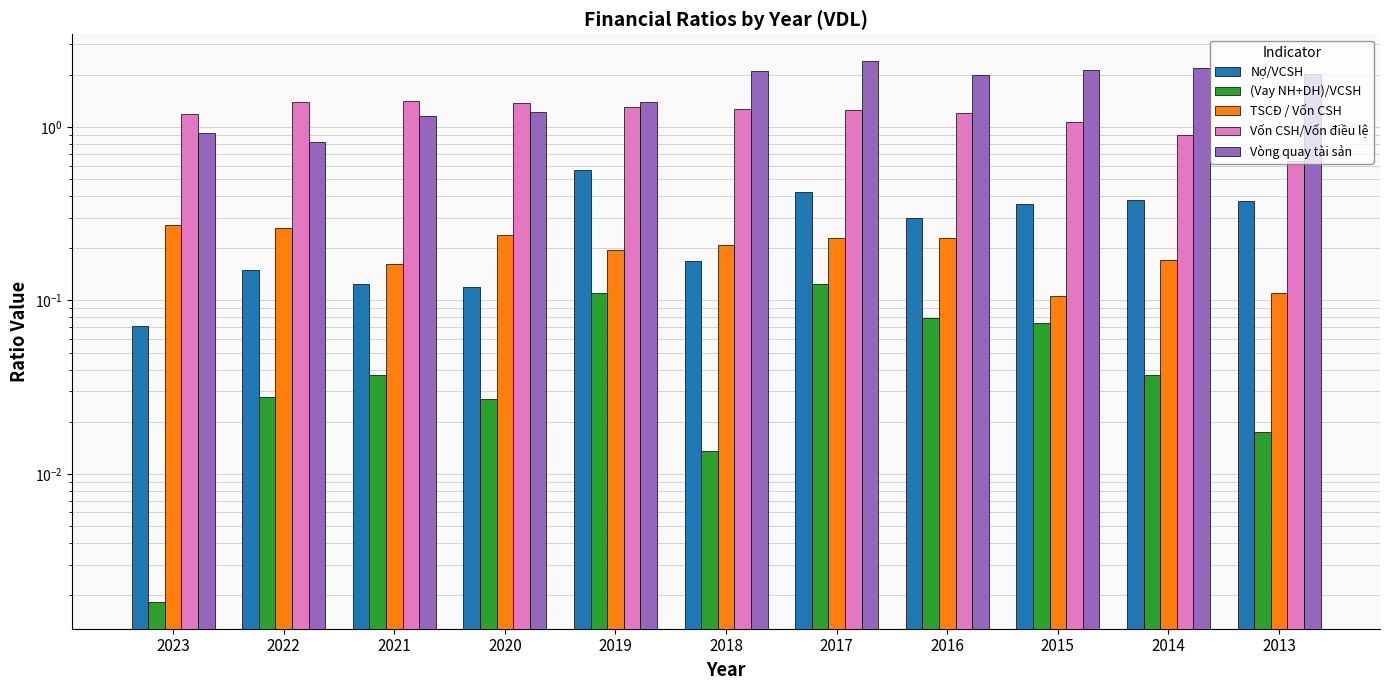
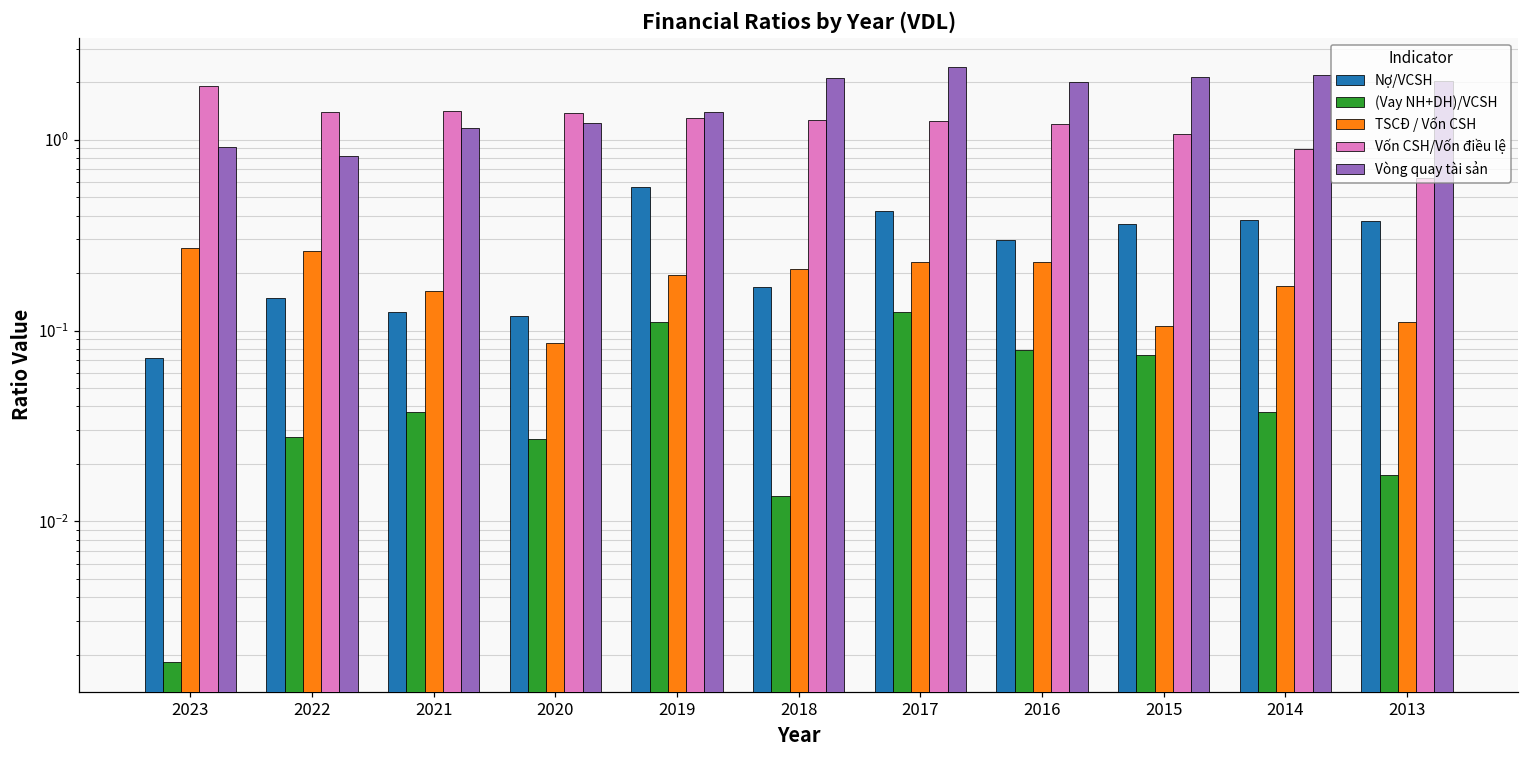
  {
    "Nợ/VCSH": {
      "2023": 0.07,
      "2022": 0.15,
      "2021": 0.13,
      "2020": 0.12,
      "2019": 0.57,
      "2018": 0.17,
      "2017": 0.42,
      "2016": 0.30,
      "2015": 0.36,
      "2014": 0.38,
      "2013": 0.38
    },
    "(Vay NH+DH)/VCSH": {
      "2023": 0.0018,
      "2022": 0.028,
      "2021": 0.037,
      "2020": 0.027,
      "2019": 0.11,
      "2018": 0.014,
      "2017": 0.12,
      "2016": 0.08,
      "2015": 0.075,
      "2014": 0.037,
      "2013": 0.018
    },
    "TSCĐ / Vốn CSH": {
      "2023": 0.27,
      "2022": 0.26,
      "2021": 0.16,
-     "2020": 0.24,
+     "2020": 0.09,
      "2019": 0.20,
      "2018": 0.21,
      "2017": 0.23,
      "2016": 0.23,
      "2015": 0.11,
      "2014": 0.17,
      "2013": 0.11
    },
    "Vốn CSH/Vốn điều lệ": {
-     "2023": 1.2,
+     "2023": 1.9,
      "2022": 1.4,
      "2021": 1.4,
      "2020": 1.4,
      "2019": 1.3,
      "2018": 1.3,
      "2017": 1.3,
      "2016": 1.2,
      "2015": 1.1,
      "2014": 0.9
    },
    "Vòng quay tài sản": {
      "2023": 0.9,
      "2022": 0.8,
      "2021": 1.2,
      "2020": 1.2,
      "2019": 1.4,
      "2018": 2.1,
      "2017": 2.4,
      "2016": 2.0,
      "2015": 2.1,
      "2014": 2.2
    }
  }
